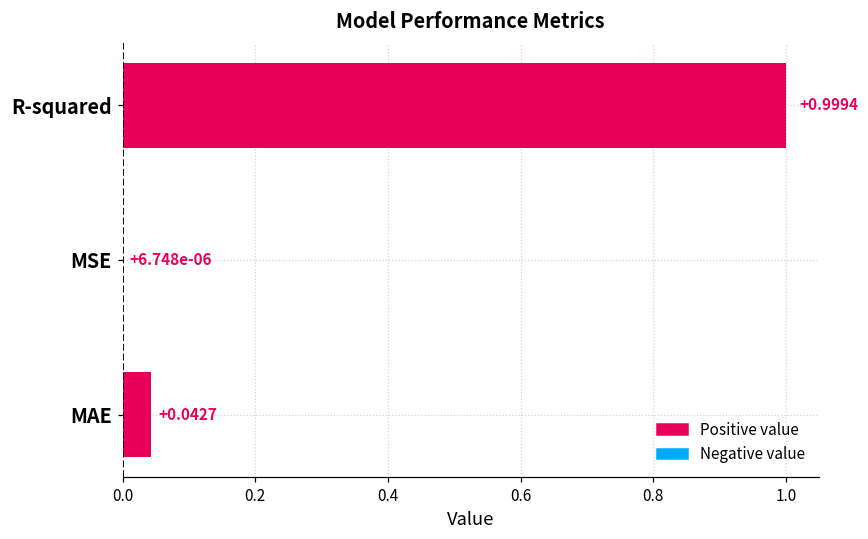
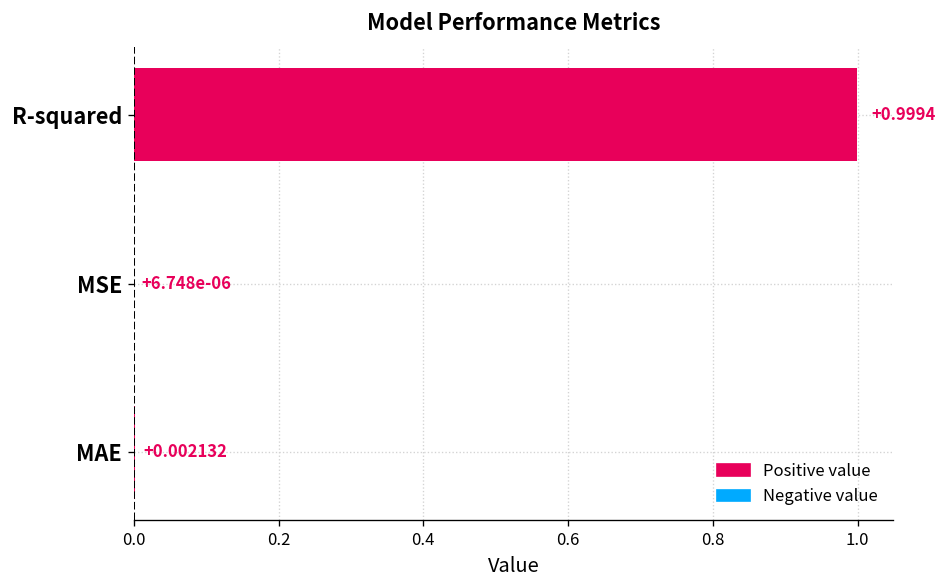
  {
    "R-squared": "+0.9994",
    "MSE": "+6.748e-06",
-   "MAE": "+0.0427"
+   "MAE": "+0.002132"
  }
